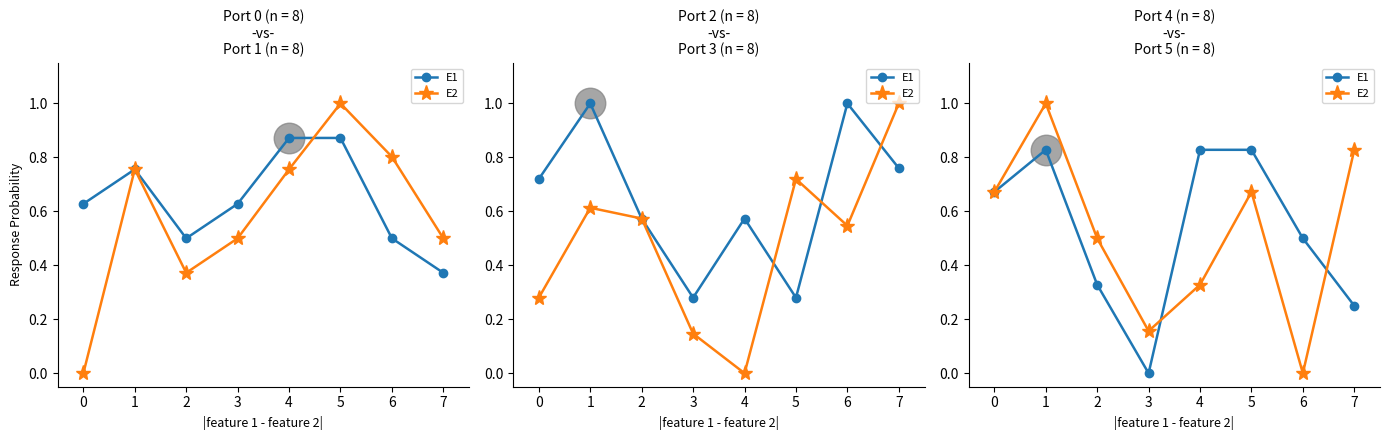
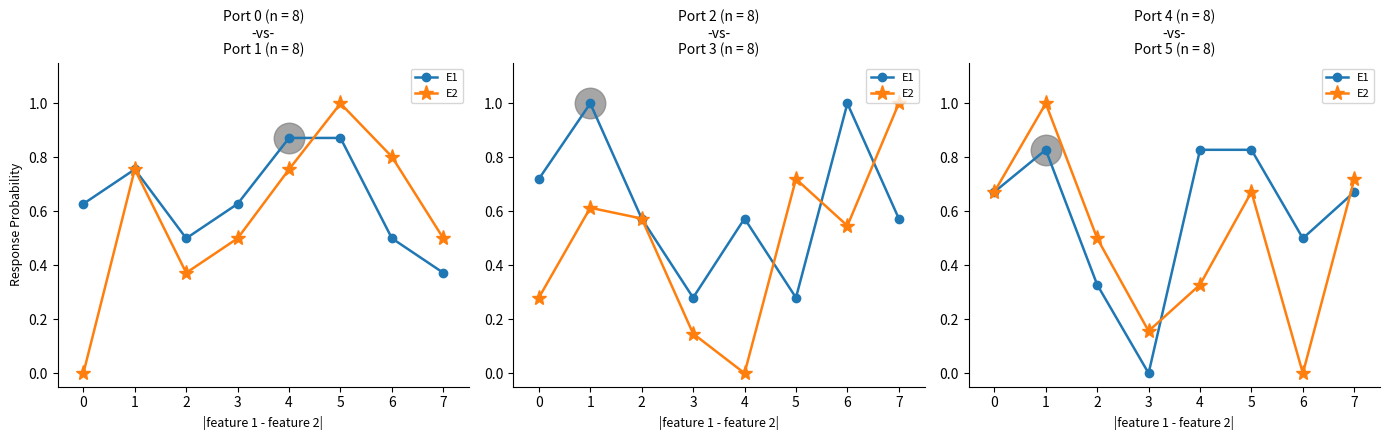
  {
    "Port 0 (n = 8) -vs- Port 1 (n = 8)": {
      "E1": {
        "0": 0.63,
        "2": 0.50,
        "3": 0.63,
        "5": 0.87,
        "6": 0.50,
        "7": 0.37
      },
      "E2": {
        "0": 0.00,
        "2": 0.37,
        "3": 0.50,
        "4": 0.76,
        "5": 1.00,
        "6": 0.80,
        "7": 0.50
      }
    },
    "Port 2 (n = 8) -vs- Port 3 (n = 8)": {
      "E1": {
        "0": 0.72,
        "3": 0.28,
        "4": 0.57,
        "5": 0.28,
        "6": 1.00,
-       "7": 0.76
+       "7": 0.57
      },
      "E2": {
        "0": 0.28,
        "1": 0.61,
        "3": 0.15,
        "4": 0.00,
        "5": 0.72,
        "6": 0.55,
        "7": 1.00
      }
    },
    "Port 4 (n = 8) -vs- Port 5 (n = 8)": {
      "E1": {
        "2": 0.33,
        "3": 0.00,
        "4": 0.83,
        "5": 0.83,
        "6": 0.50,
-       "7": 0.25
+       "7": 0.67
      },
      "E2": {
        "1": 1.00,
        "2": 0.50,
        "3": 0.16,
        "4": 0.33,
        "5": 0.67,
        "6": 0.00,
-       "7": 0.83
+       "7": 0.72
      }
    }
  }
